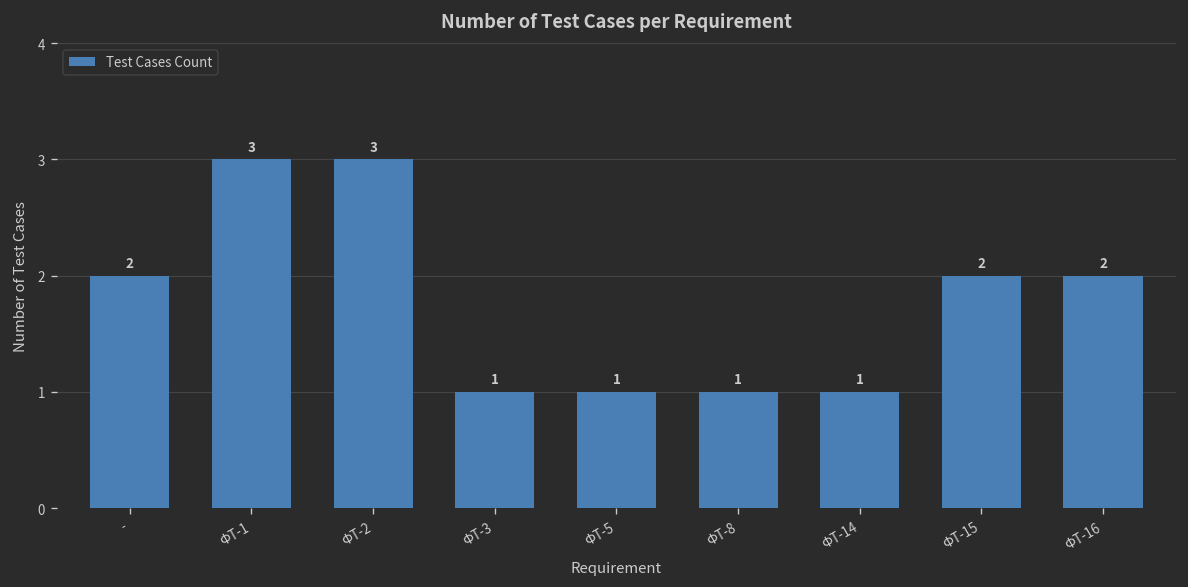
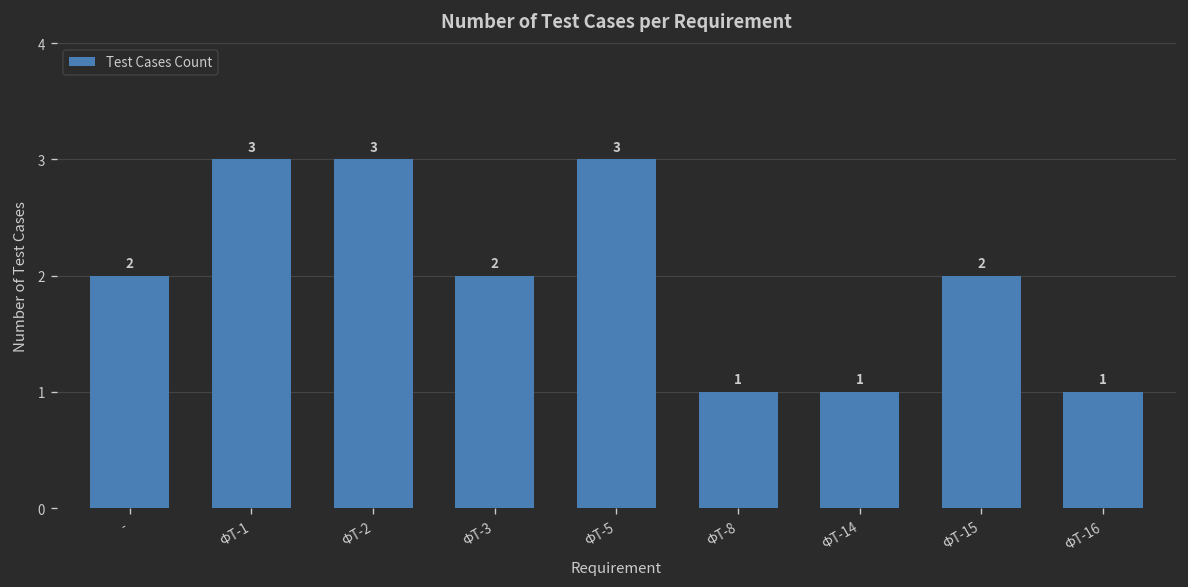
  {
    "-": 2,
    "ФТ-1": 3,
    "ФТ-2": 3,
-   "ФТ-3": 1,
-   "ФТ-5": 1,
+   "ФТ-3": 2,
+   "ФТ-5": 3,
    "ФТ-8": 1,
    "ФТ-14": 1,
    "ФТ-15": 2,
-   "ФТ-16": 2
+   "ФТ-16": 1
  }
